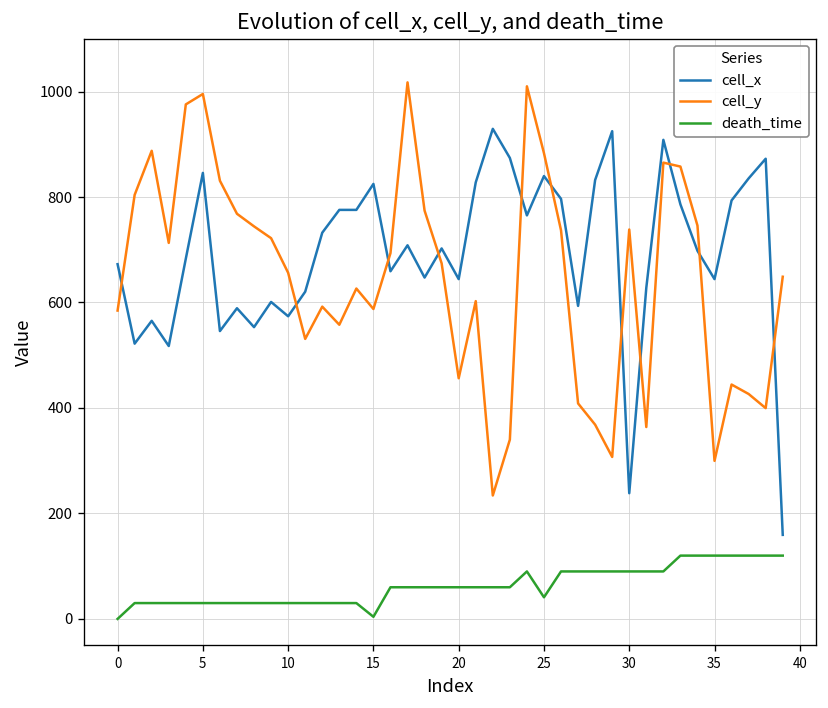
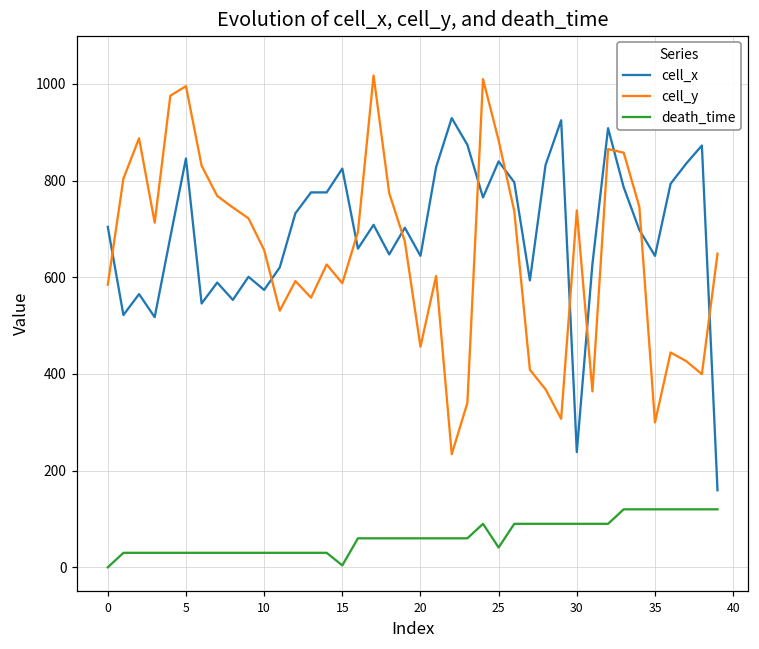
  {
    "cell_x": {
-     "0": 670,
+     "0": 700,
      "5": 850,
      "10": 570,
      "15": 820,
      "20": 640,
      "25": 840,
      "30": 240,
      "35": 640
    },
    "cell_y": {
      "0": 580,
      "5": 1000,
      "10": 660,
      "15": 590,
      "20": 460,
      "25": 880,
      "30": 740,
      "35": 300
    },
    "death_time": {
      "0": 0,
      "5": 30,
      "10": 30,
      "15": 0,
      "20": 60,
      "25": 40,
      "30": 90,
      "35": 120
    }
  }
